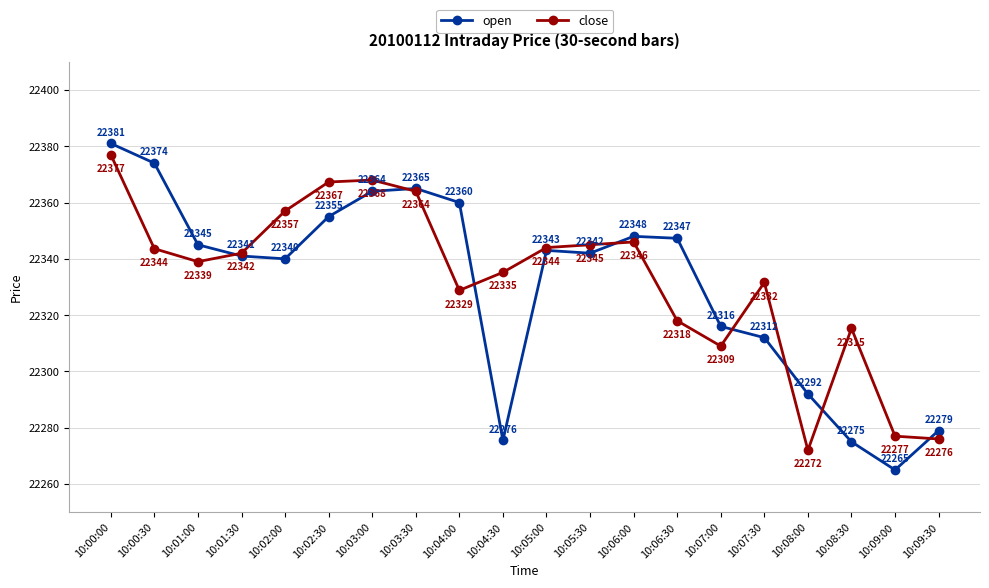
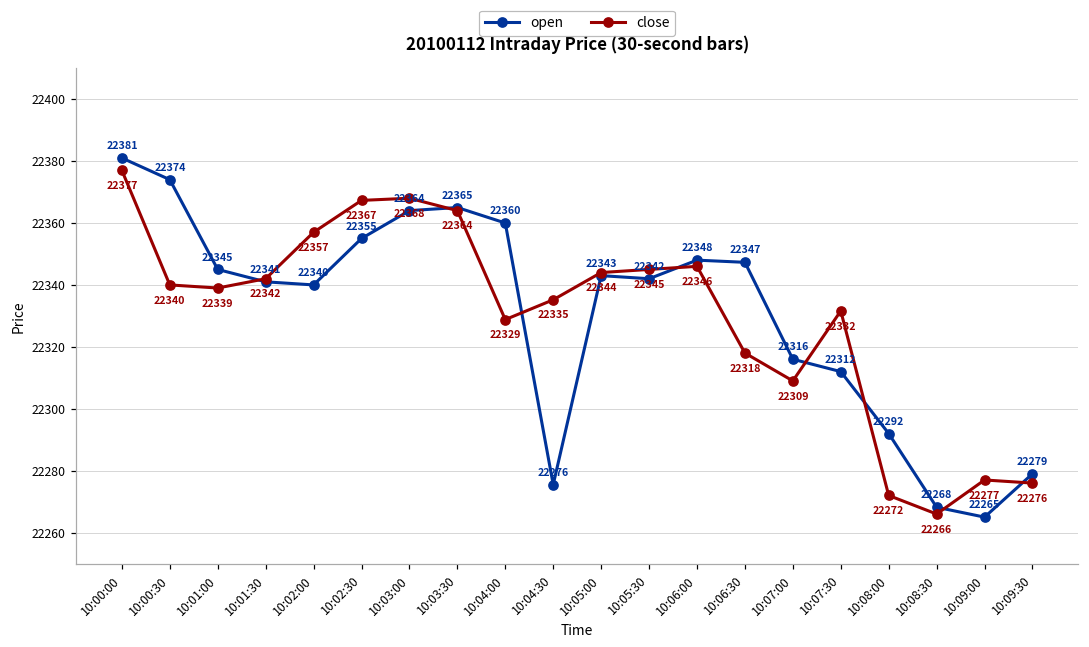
  {
    "open": {
      "10:00:00": 22381,
      "10:00:30": 22374,
      "10:01:00": 22345,
      "10:01:30": 22341,
      "10:02:00": 22340,
      "10:02:30": 22355,
      "10:03:30": 22365,
      "10:04:00": 22360,
      "10:04:30": 22276,
      "10:05:00": 22343,
      "10:06:00": 22348,
      "10:06:30": 22347,
      "10:07:00": 22316,
      "10:07:30": 22312,
      "10:08:00": 22292,
-     "10:08:30": 22275,
+     "10:08:30": 22268,
      "10:09:00": 22265,
      "10:09:30": 22279
    },
    "close": {
      "10:00:00": 22377,
-     "10:00:30": 22344,
+     "10:00:30": 22340,
      "10:01:00": 22339,
      "10:01:30": 22342,
      "10:02:00": 22357,
      "10:02:30": 22367,
      "10:03:30": 22364,
      "10:04:00": 22329,
      "10:04:30": 22335,
      "10:05:00": 22344,
      "10:06:00": 22346,
      "10:06:30": 22318,
      "10:07:00": 22309,
      "10:07:30": 22332,
      "10:08:00": 22272,
-     "10:08:30": 22315,
+     "10:08:30": 22266,
      "10:09:00": 22277,
      "10:09:30": 22276
    }
  }
